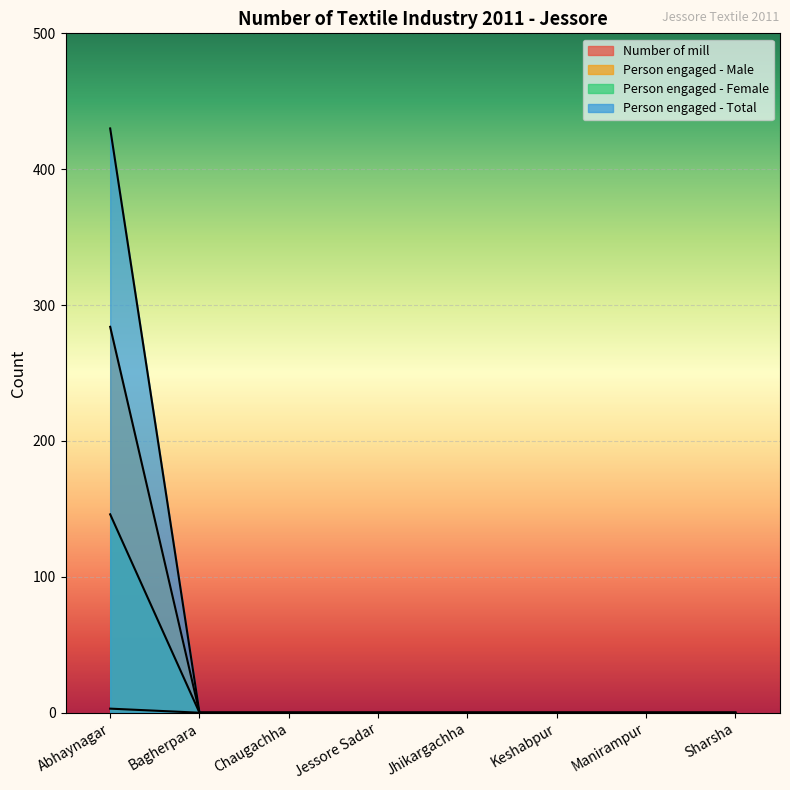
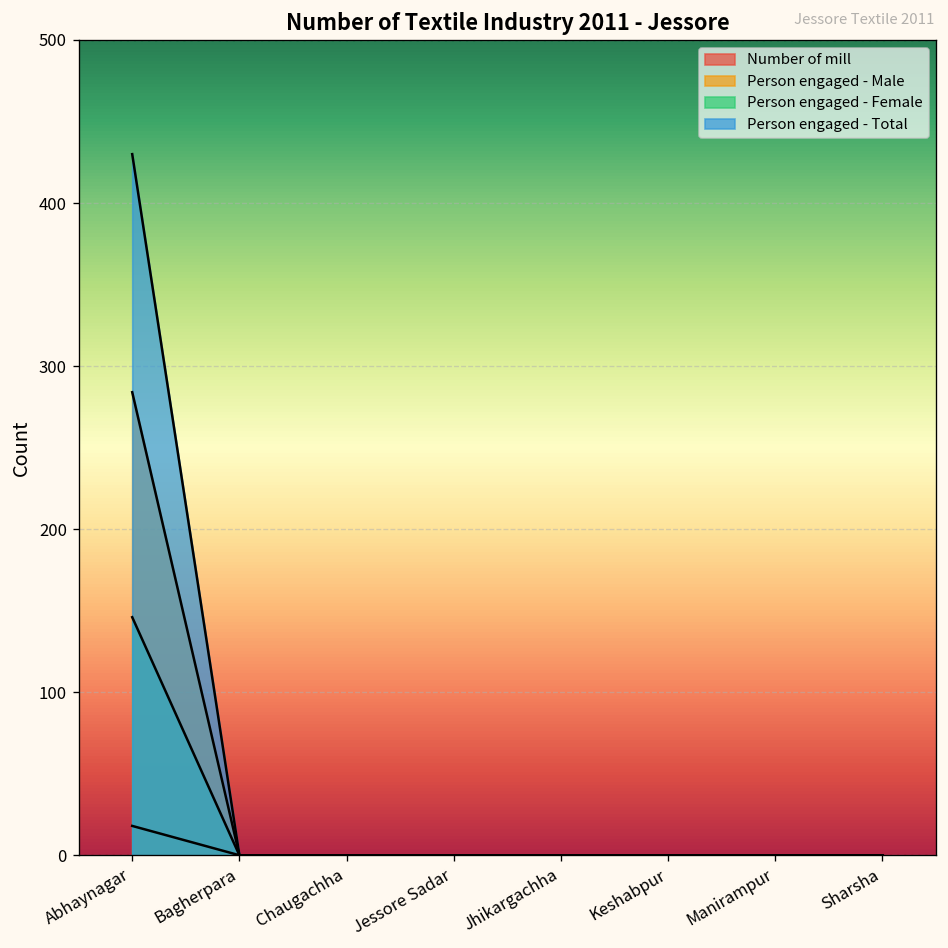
  {
    "Number of mill": {
-     "Abhaynagar": 3
+     "Abhaynagar": 18
    },
    "Person engaged - Male": {
      "Abhaynagar": 284
    },
    "Person engaged - Female": {
      "Abhaynagar": 146
    },
    "Person engaged - Total": {
      "Abhaynagar": 430
    }
  }
